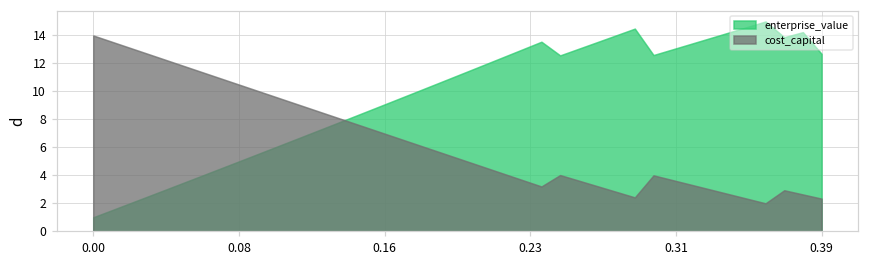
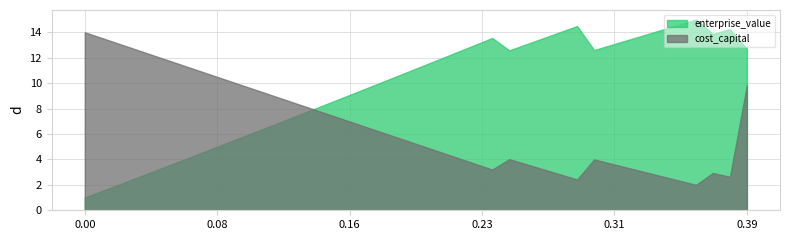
  {
    "enterprise_value": {
      "0.00": 1.0,
      "0.39": 12.7
    },
    "cost_capital": {
      "0.00": 14.0,
-     "0.39": 2.3
+     "0.39": 9.8
    }
  }
